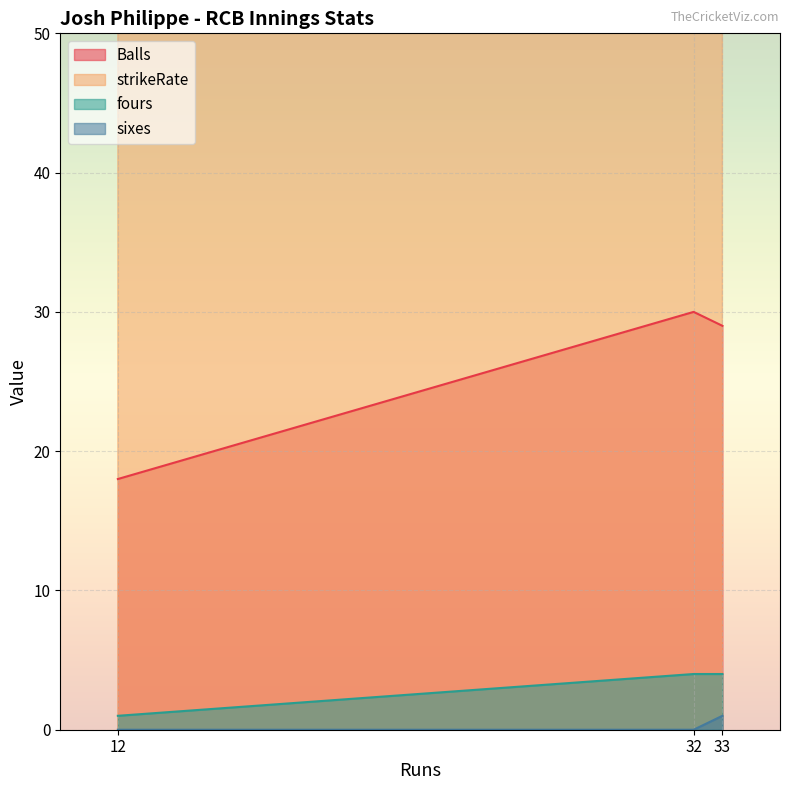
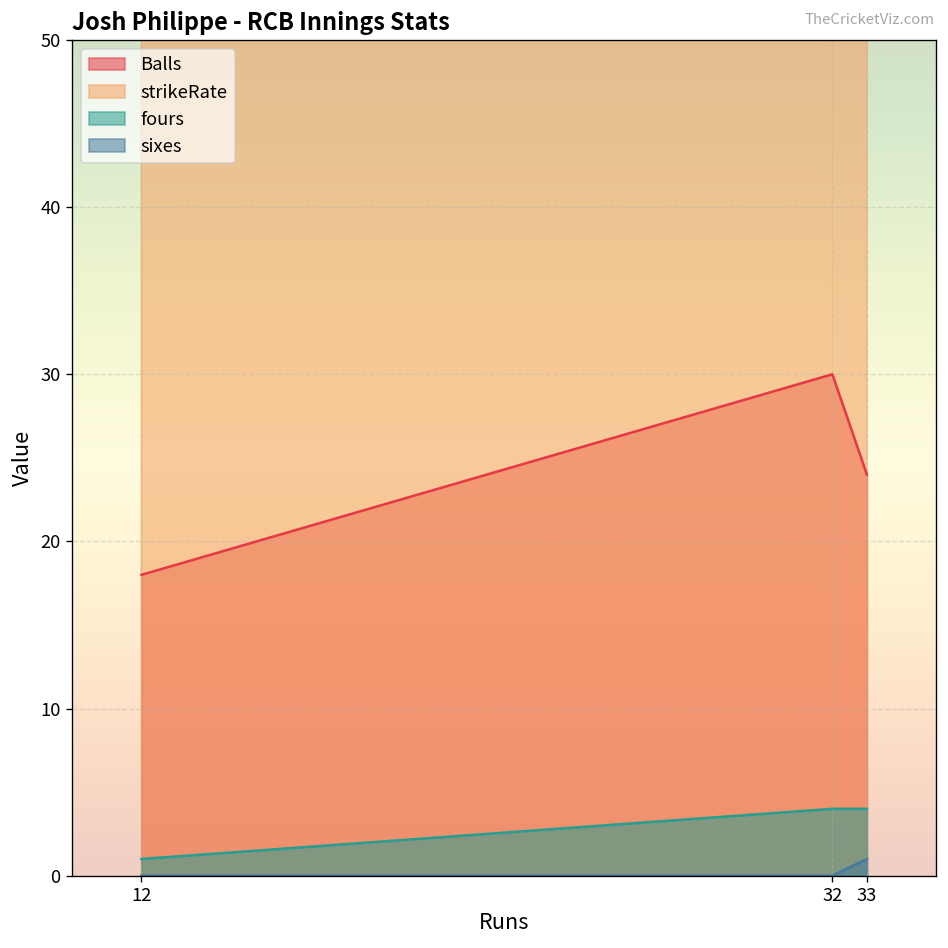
  {
    "Balls": {
      "12": 18,
      "32": 30,
-     "33": 29
+     "33": 24
    }
  }
